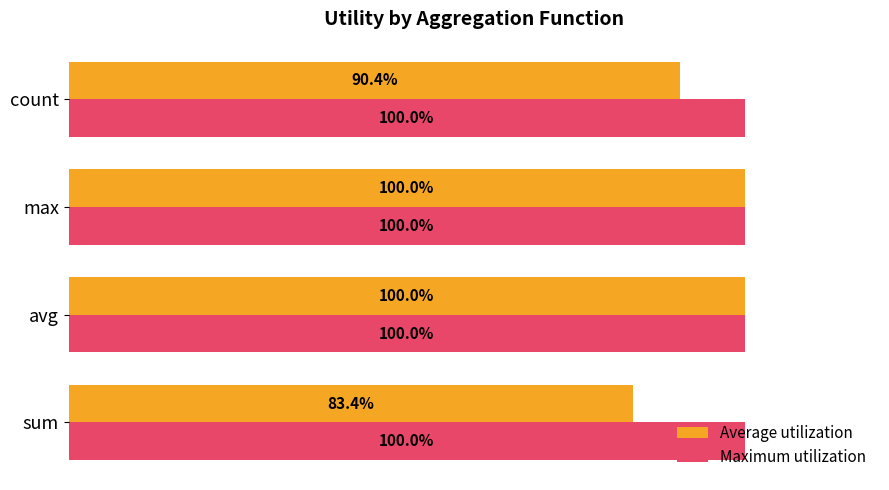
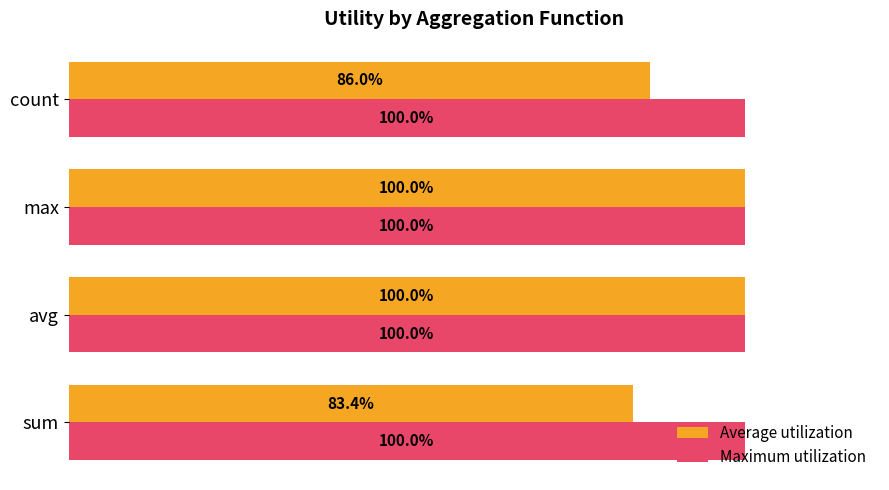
  {
    "Average utilization": {
-     "count": "90.4%",
+     "count": "86.0%",
      "max": "100.0%",
      "avg": "100.0%",
      "sum": "83.4%"
    },
    "Maximum utilization": {
      "count": "100.0%",
      "max": "100.0%",
      "avg": "100.0%",
      "sum": "100.0%"
    }
  }
